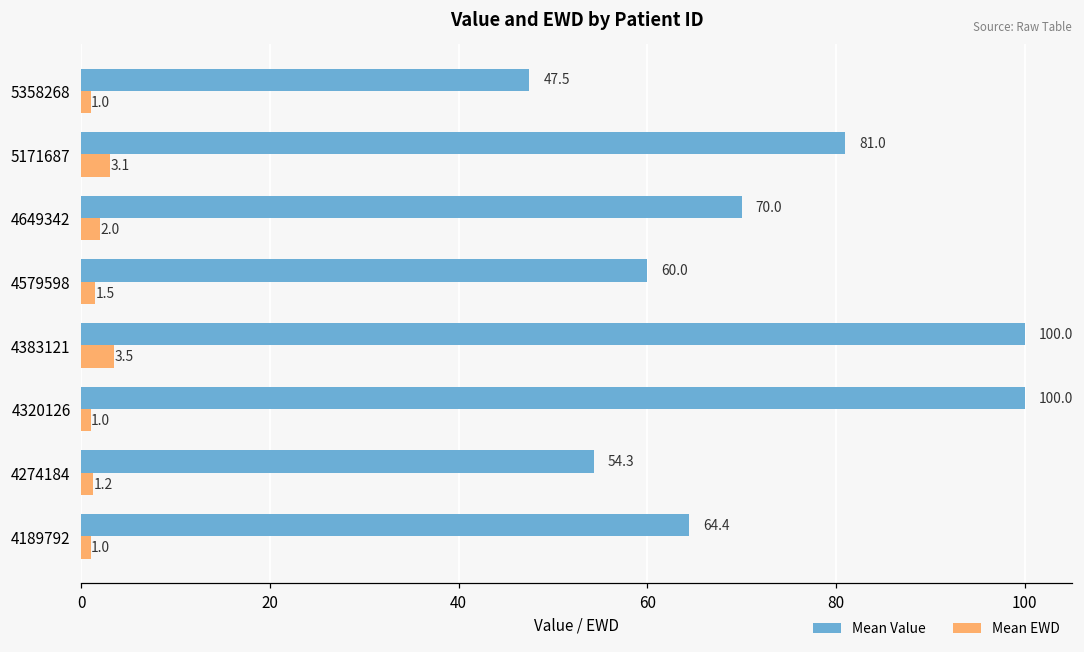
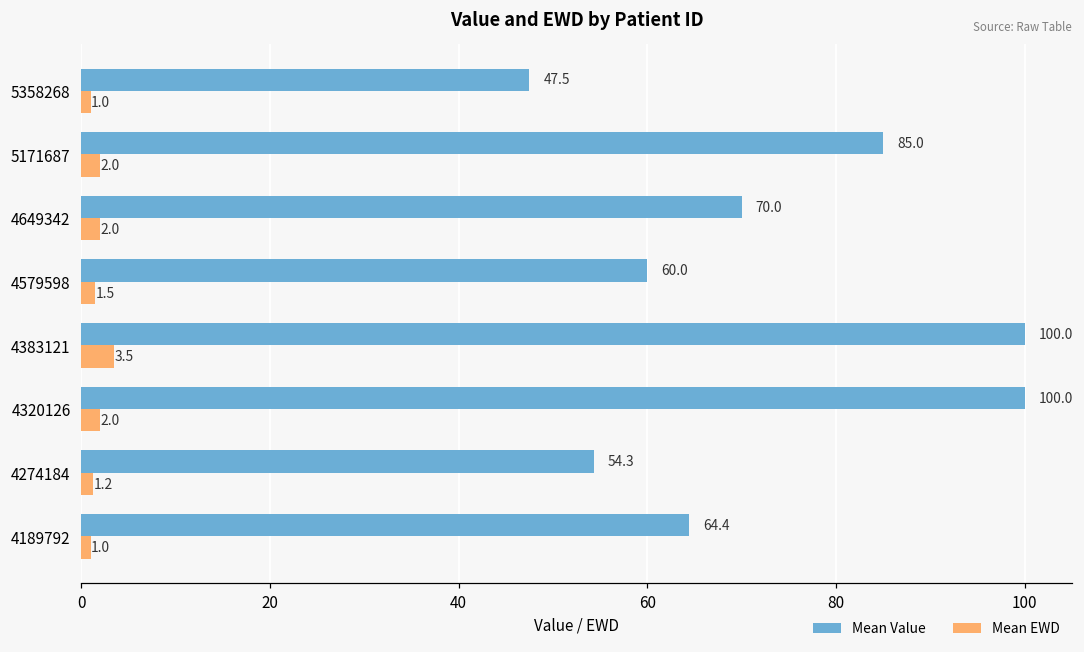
  {
    "Mean Value": {
      "5358268": 47.5,
-     "5171687": 81.0,
+     "5171687": 85.0,
      "4649342": 70.0,
      "4579598": 60.0,
      "4383121": 100.0,
      "4320126": 100.0,
      "4274184": 54.3,
      "4189792": 64.4
    },
    "Mean EWD": {
      "5358268": 1.0,
-     "5171687": 3.1,
+     "5171687": 2.0,
      "4649342": 2.0,
      "4579598": 1.5,
      "4383121": 3.5,
-     "4320126": 1.0,
+     "4320126": 2.0,
      "4274184": 1.2,
      "4189792": 1.0
    }
  }
